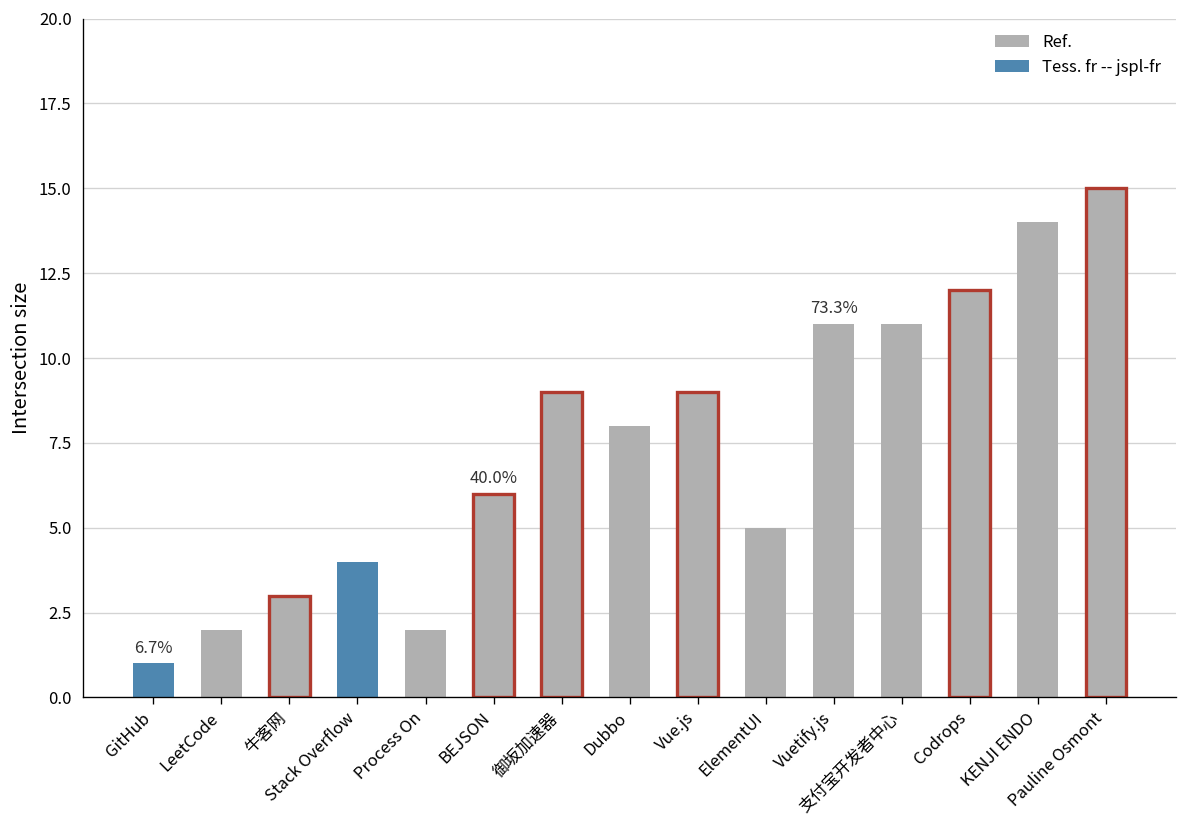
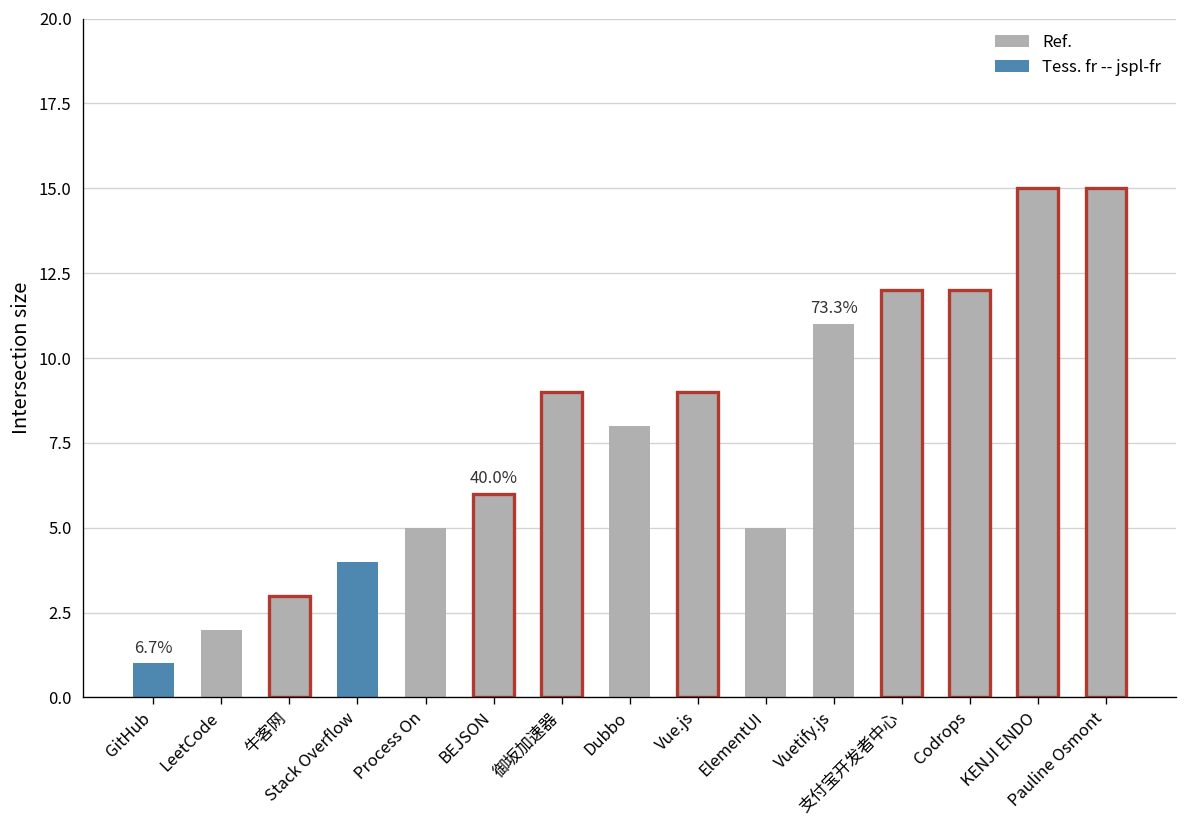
  {
    "LeetCode": 2,
    "牛客网": 3,
    "Stack Overflow": 4,
-   "Process On": 2,
+   "Process On": 5,
    "御坂加速器": 9,
    "Dubbo": 8,
    "Vue.js": 9,
    "ElementUI": 5,
-   "支付宝开发者中心": 11,
+   "支付宝开发者中心": 12,
    "Codrops": 12,
-   "KENJI ENDO": 14,
+   "KENJI ENDO": 15,
    "Pauline Osmont": 15
  }
